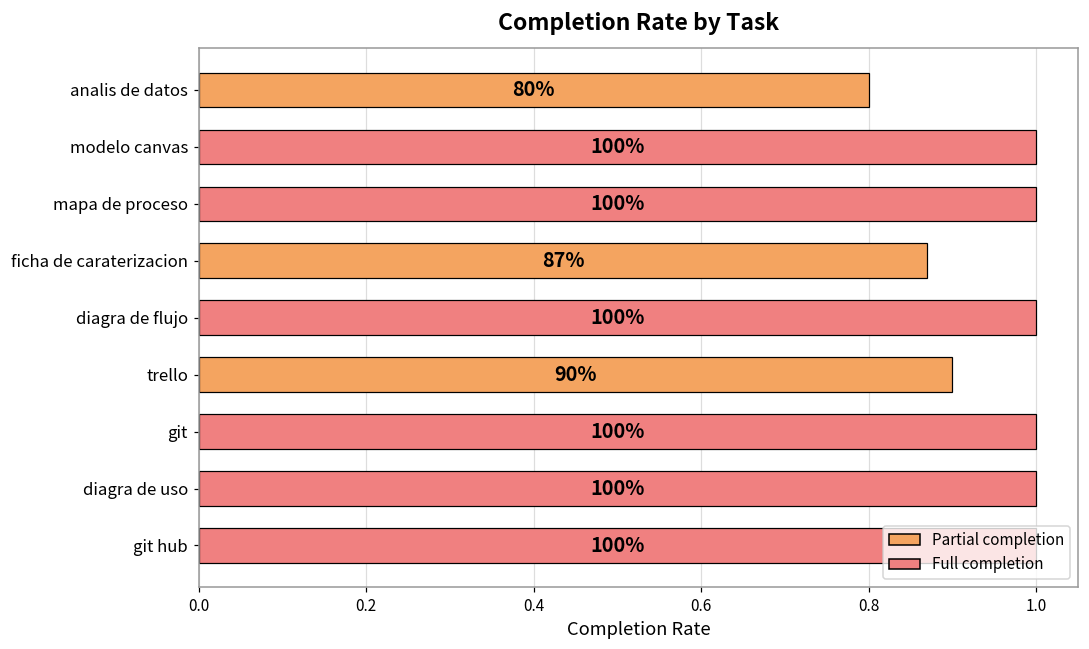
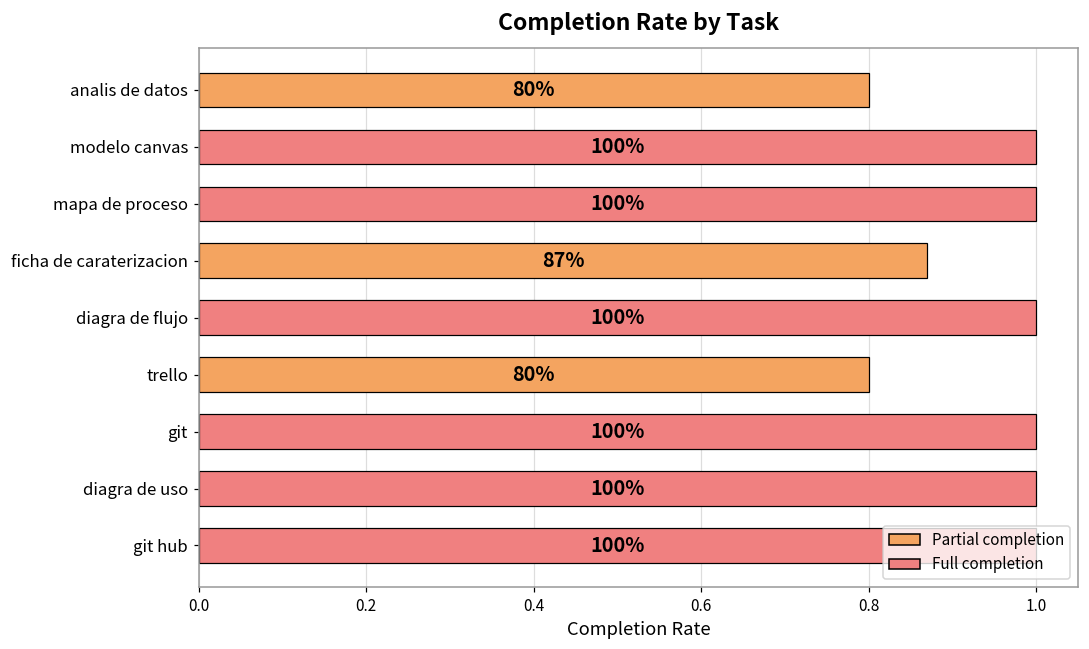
  {
    "analis de datos": "80%",
    "modelo canvas": "100%",
    "mapa de proceso": "100%",
    "ficha de caraterizacion": "87%",
    "diagra de flujo": "100%",
-   "trello": "90%",
+   "trello": "80%",
    "git": "100%",
    "diagra de uso": "100%"
  }
